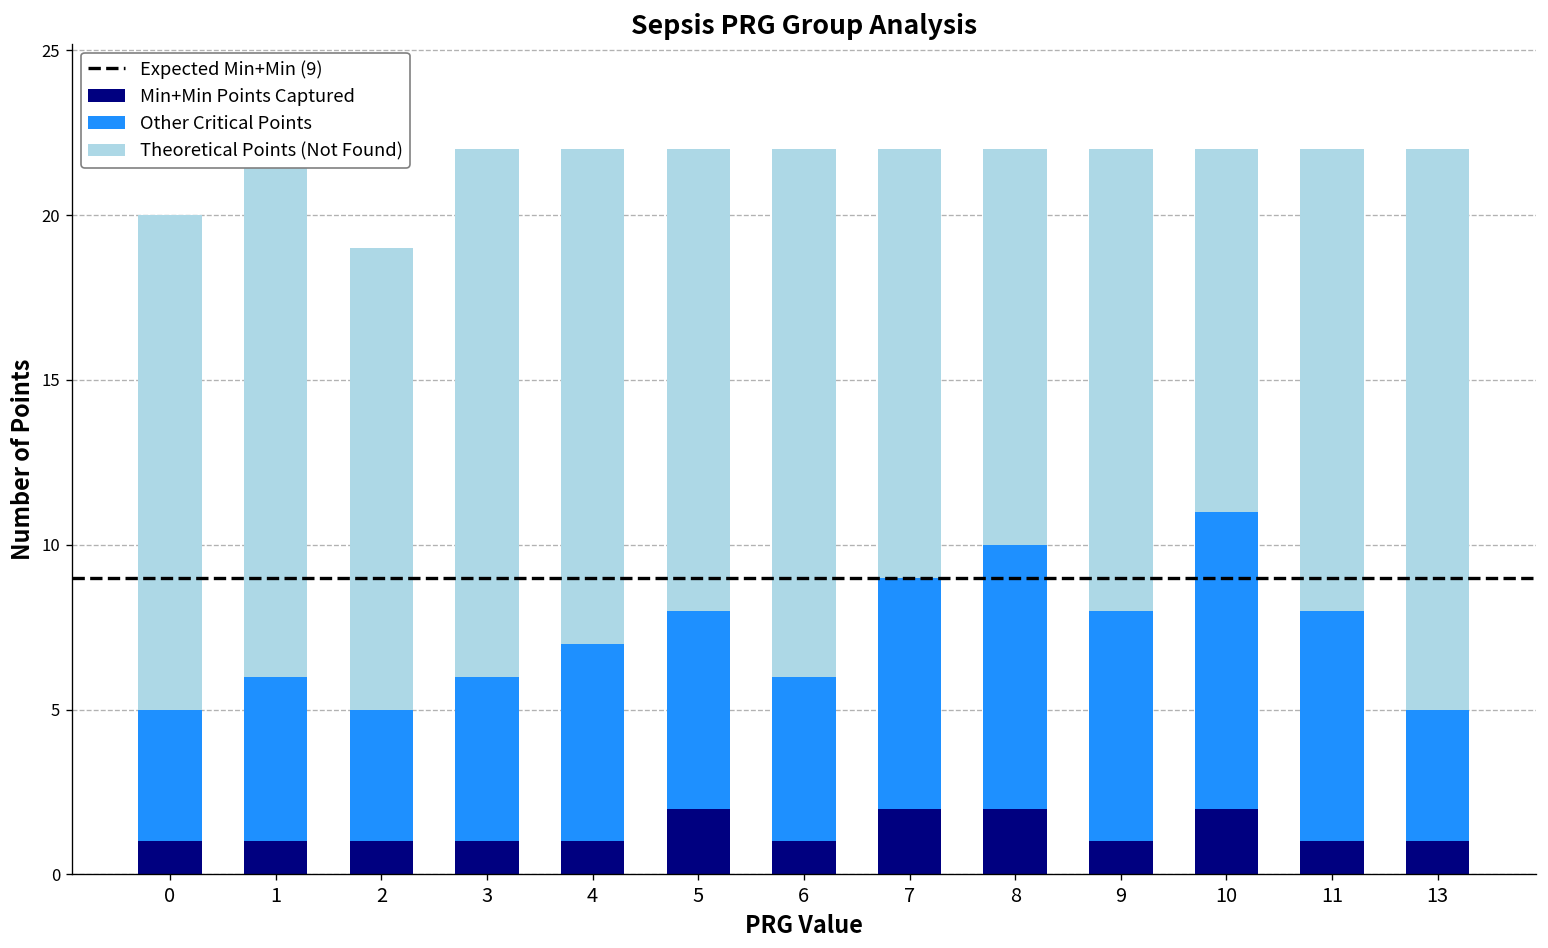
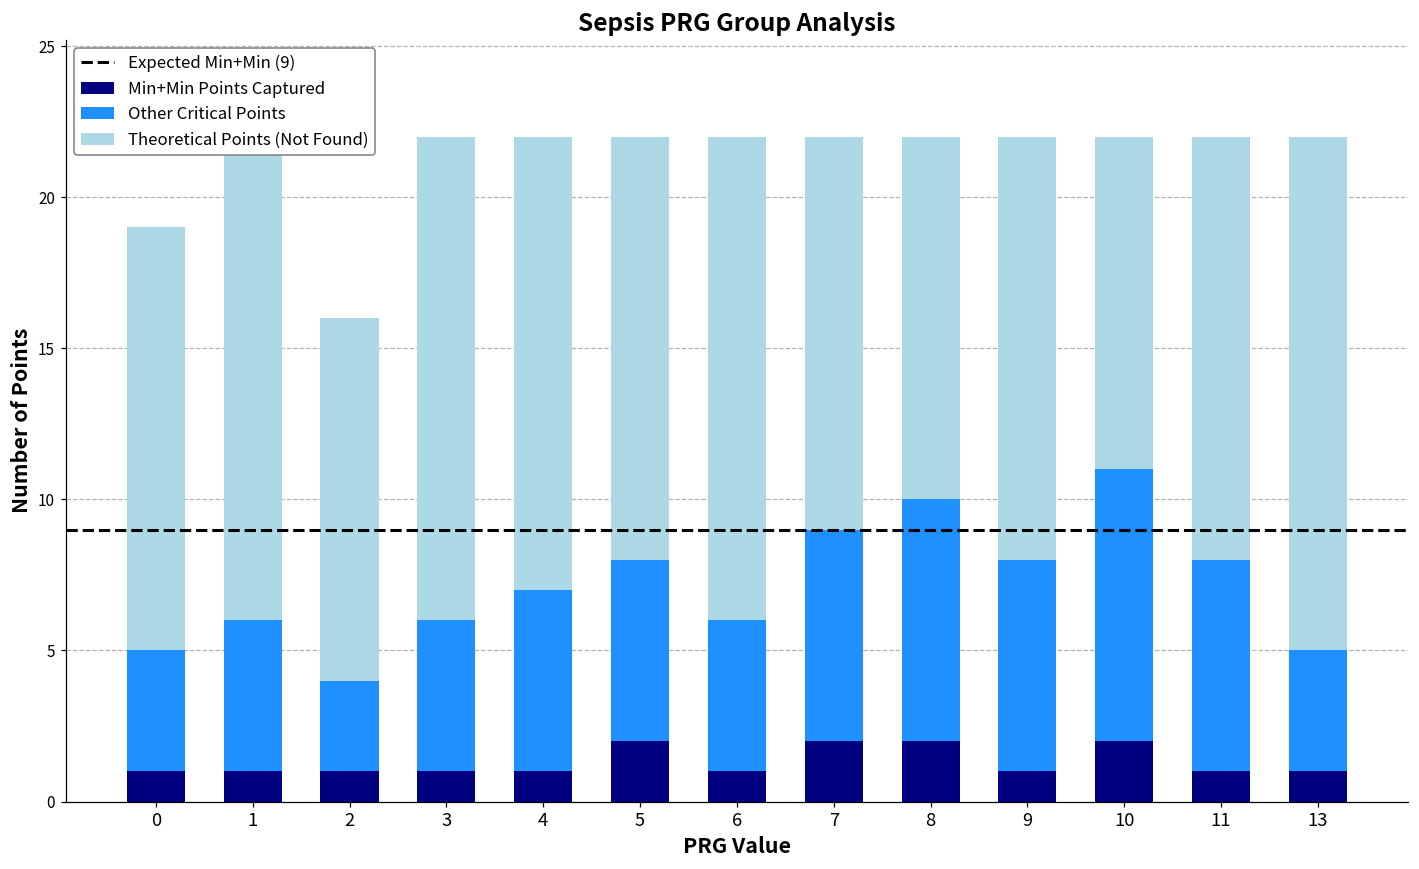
  {
    "Min+Min Points Captured": {
      "0": 1,
      "1": 1,
      "2": 1,
      "3": 1,
      "4": 1,
      "5": 2,
      "6": 1,
      "7": 2,
      "8": 2,
      "9": 1,
      "10": 2,
      "11": 1,
      "13": 1
    },
    "Other Critical Points": {
      "0": 4,
      "1": 5,
-     "2": 4,
+     "2": 3,
      "3": 5,
      "4": 6,
      "5": 6,
      "6": 5,
      "7": 7,
      "8": 8,
      "9": 7,
      "10": 9,
      "11": 7,
      "13": 4
    },
    "Theoretical Points (Not Found)": {
-     "0": 15,
-     "2": 14,
+     "0": 14,
+     "2": 12,
      "3": 16,
      "4": 15,
      "5": 14,
      "6": 16,
      "7": 13,
      "8": 12,
      "9": 14,
      "10": 11,
      "11": 14,
      "13": 17
    }
  }
